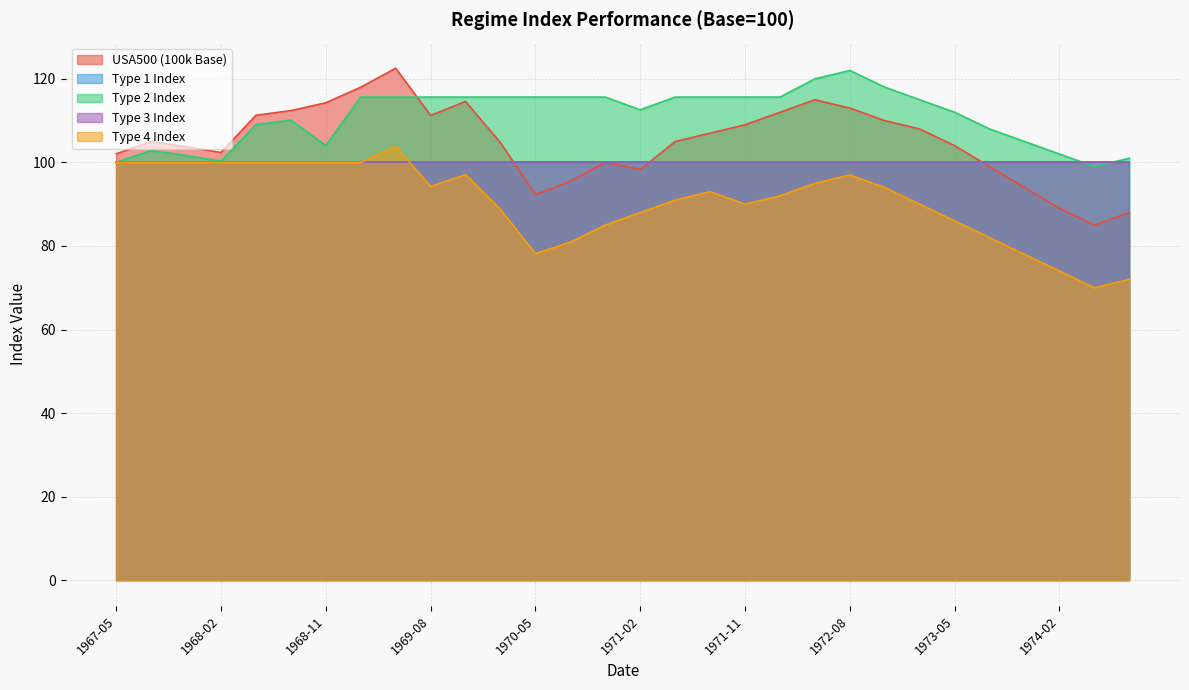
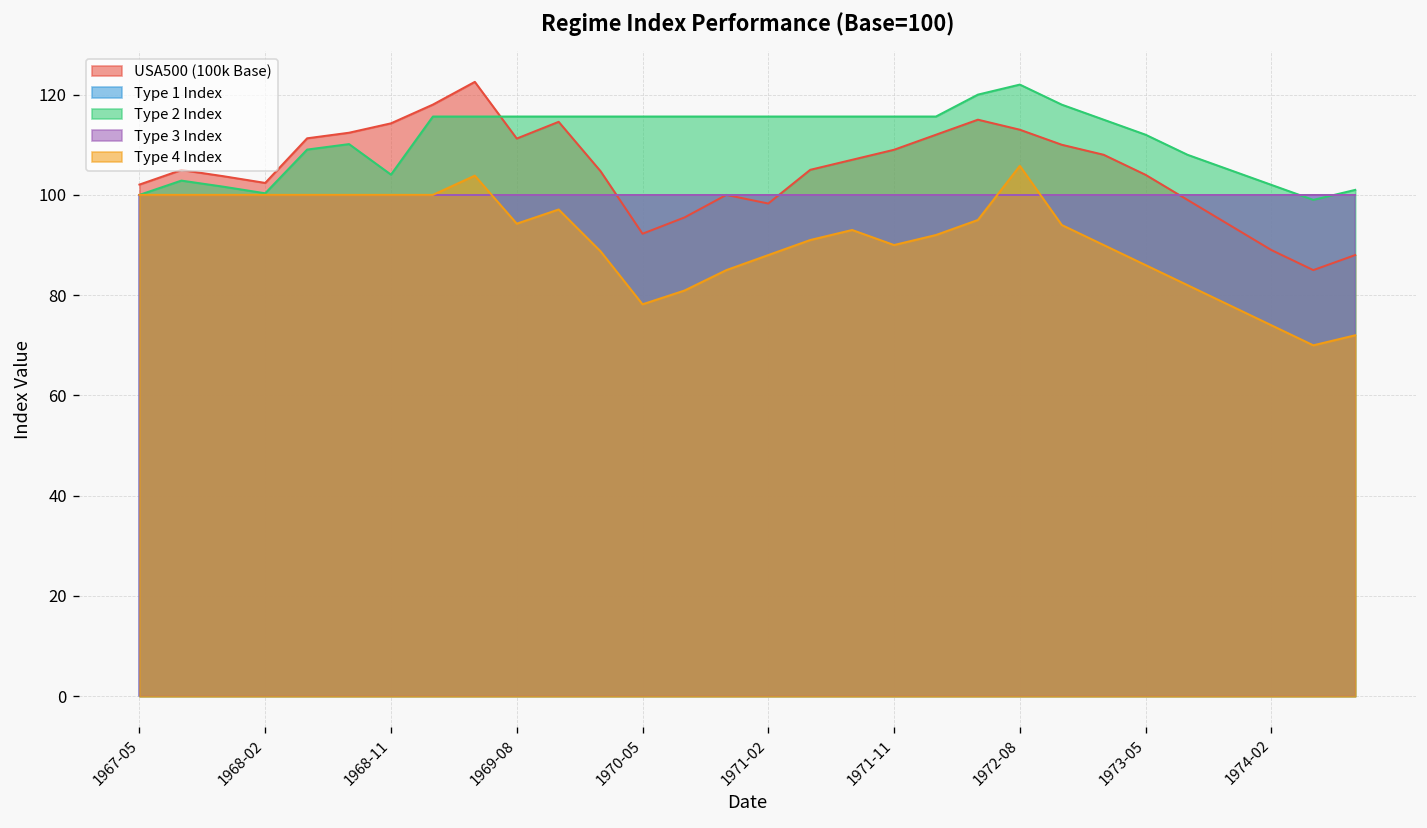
  {
    "USA500 (100k Base)": {
      "1967-05": 102,
      "1968-02": 102,
      "1968-11": 114,
      "1969-08": 111,
      "1970-05": 92,
      "1971-02": 98,
      "1971-11": 109,
      "1972-08": 113,
      "1973-05": 104,
      "1974-02": 89
    },
    "Type 3 Index": {
      "1969-08": 100,
      "1970-05": 100,
      "1971-02": 100,
      "1971-11": 100,
      "1972-08": 100,
      "1973-05": 100,
      "1974-02": 100
    },
    "Type 2 Index": {
      "1968-11": 104,
      "1969-08": 116,
      "1970-05": 116,
-     "1971-02": 113,
+     "1971-02": 116,
      "1971-11": 116,
      "1972-08": 122,
      "1973-05": 112,
      "1974-02": 102
    },
    "Type 4 Index": {
      "1969-08": 94,
      "1970-05": 78,
      "1971-02": 88,
      "1971-11": 90,
-     "1972-08": 97,
+     "1972-08": 106,
      "1973-05": 86,
      "1974-02": 74
    }
  }
